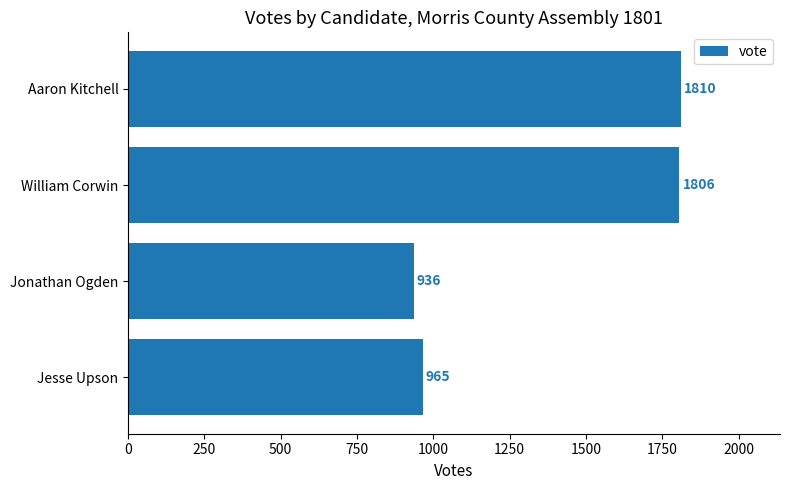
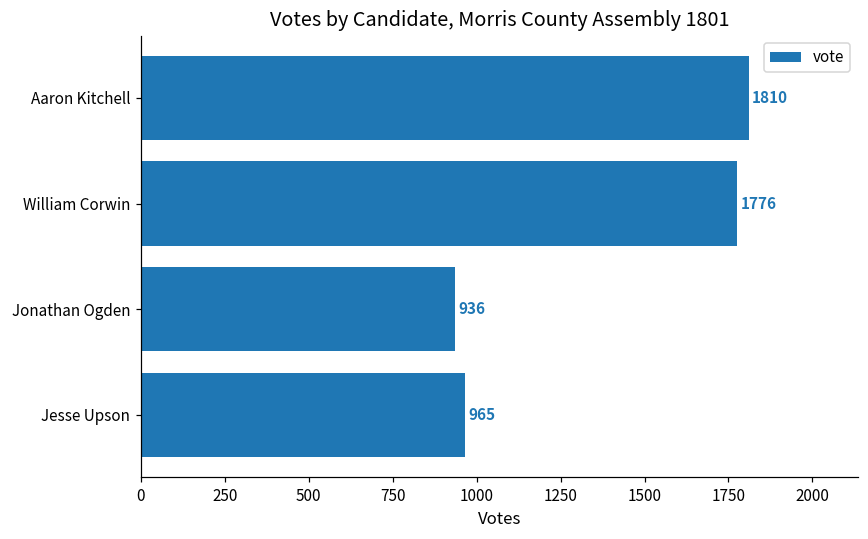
  {
    "Aaron Kitchell": 1810,
-   "William Corwin": 1806,
+   "William Corwin": 1776,
    "Jonathan Ogden": 936,
    "Jesse Upson": 965
  }
